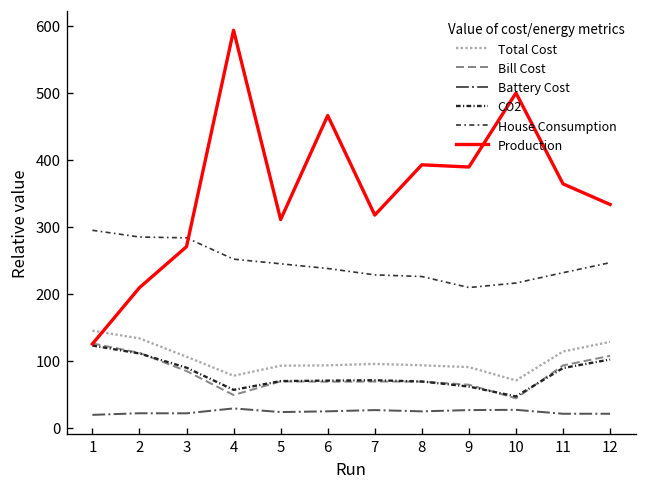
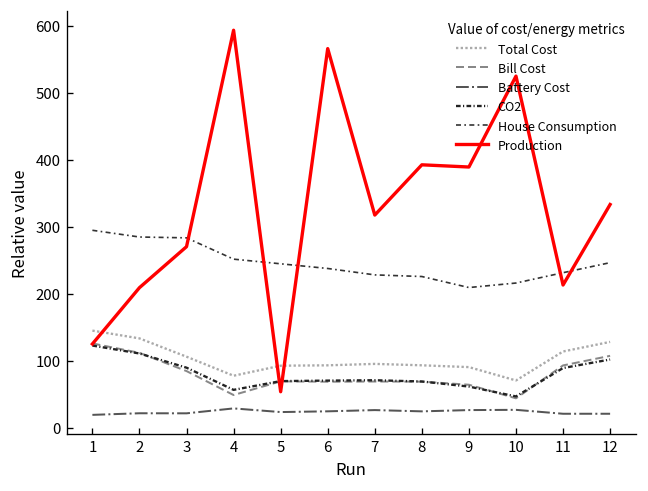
  {
    "Production": {
      "2": 210,
      "3": 270,
      "4": 590,
-     "5": 310,
-     "6": 470,
+     "5": 50,
+     "6": 570,
      "7": 320,
      "8": 390,
      "9": 390,
-     "10": 500,
-     "11": 360,
+     "10": 530,
+     "11": 210,
      "12": 330
    }
  }
